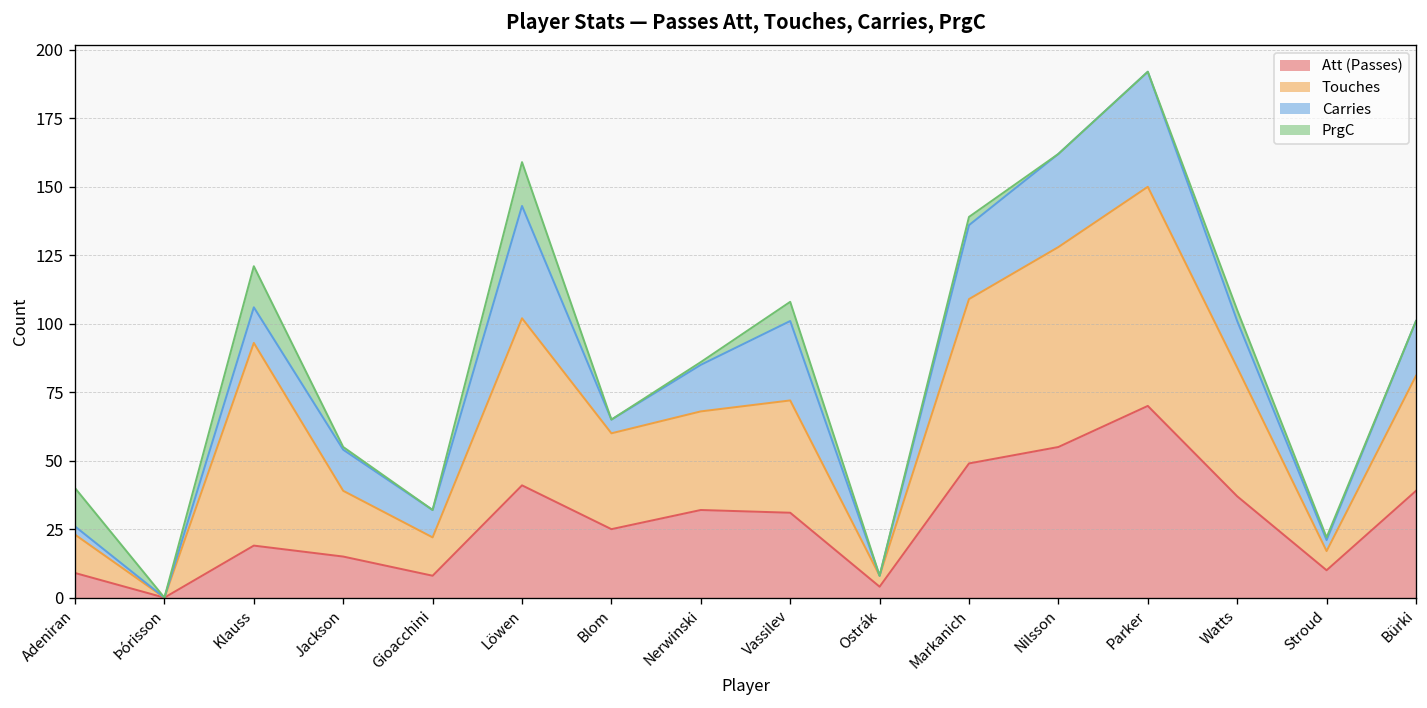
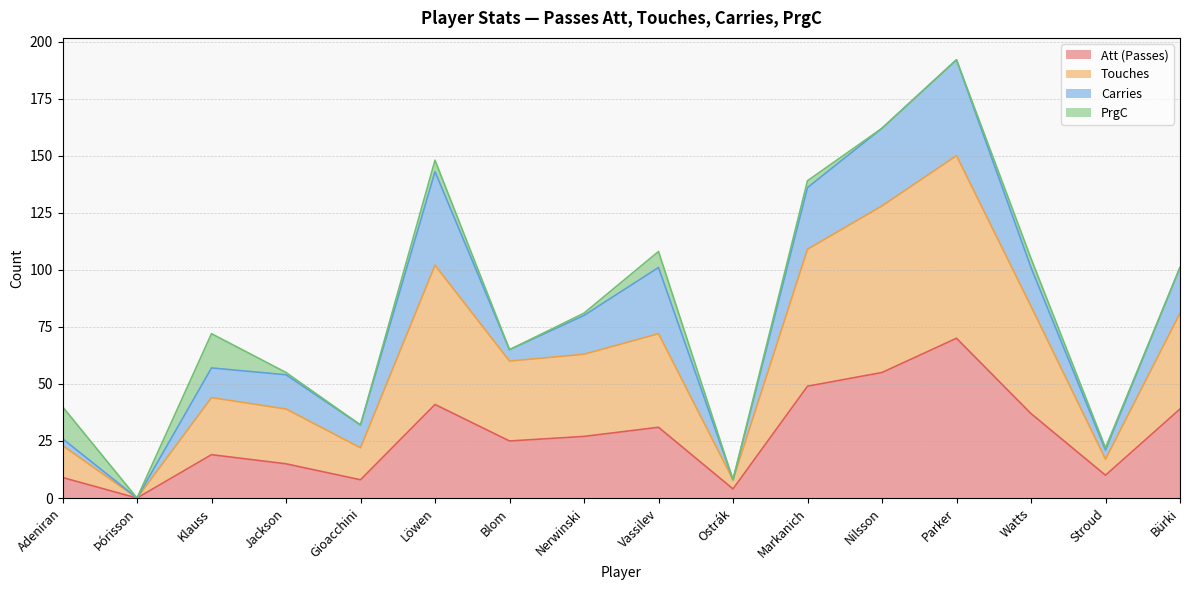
  {
    "Att (Passes)": {
      "Adeniran": 9,
      "Klauss": 19,
      "Jackson": 15,
      "Gioacchini": 8,
      "Löwen": 41,
      "Blom": 25,
-     "Nerwinski": 32,
+     "Nerwinski": 27,
      "Vassilev": 31,
      "Ostrák": 4,
      "Markanich": 49,
      "Nilsson": 55,
      "Parker": 70,
      "Watts": 37,
      "Stroud": 10,
      "Bürki": 39
    },
    "Touches": {
      "Adeniran": 14,
-     "Klauss": 74,
+     "Klauss": 25,
      "Jackson": 24,
      "Gioacchini": 14,
      "Löwen": 61,
      "Blom": 35,
      "Nerwinski": 36,
      "Vassilev": 41,
      "Markanich": 60,
      "Nilsson": 73,
      "Parker": 80,
      "Watts": 47,
      "Stroud": 7,
      "Bürki": 42
    },
    "Carries": {
      "Adeniran": 3,
      "Klauss": 13,
      "Löwen": 41,
      "Vassilev": 29,
      "Markanich": 27,
      "Watts": 17
    },
    "PrgC": {
      "Adeniran": 14,
      "Klauss": 15,
-     "Löwen": 16,
+     "Löwen": 5,
      "Vassilev": 7,
      "Markanich": 3,
      "Watts": 4
    }
  }
